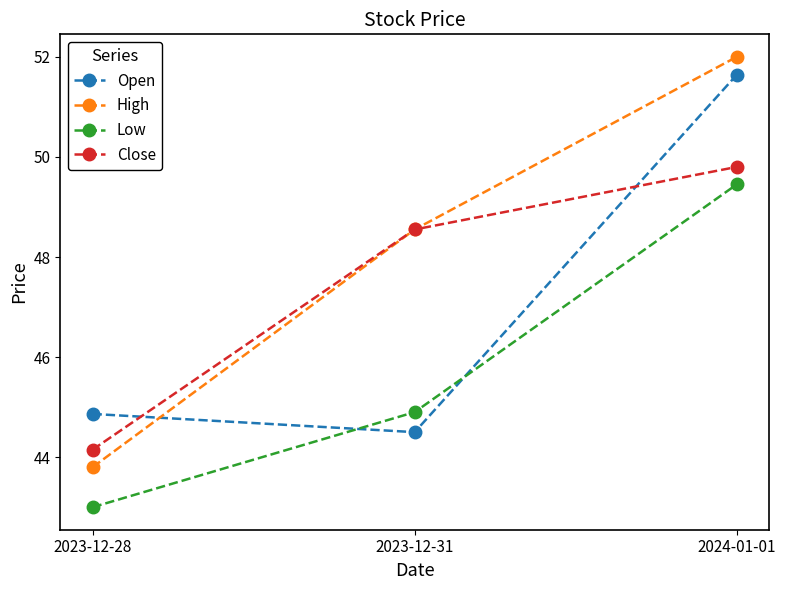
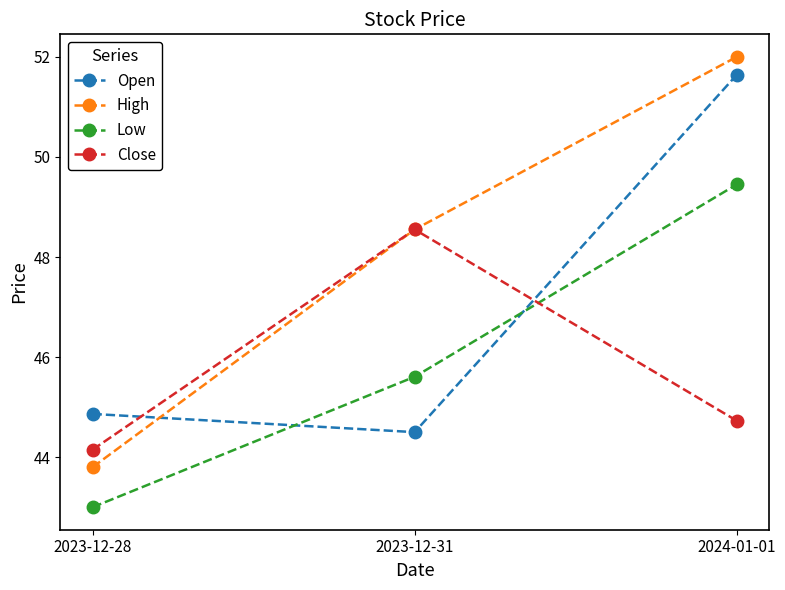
  {
    "Open": {
      "2023-12-28": 44.9,
      "2023-12-31": 44.5,
      "2024-01-01": 51.6
    },
    "High": {
      "2023-12-28": 43.8,
      "2024-01-01": 52.0
    },
    "Low": {
      "2023-12-28": 43.0,
-     "2023-12-31": 44.9,
+     "2023-12-31": 45.6,
      "2024-01-01": 49.5
    },
    "Close": {
      "2023-12-28": 44.2,
-     "2024-01-01": 49.8
+     "2024-01-01": 44.7
    }
  }
